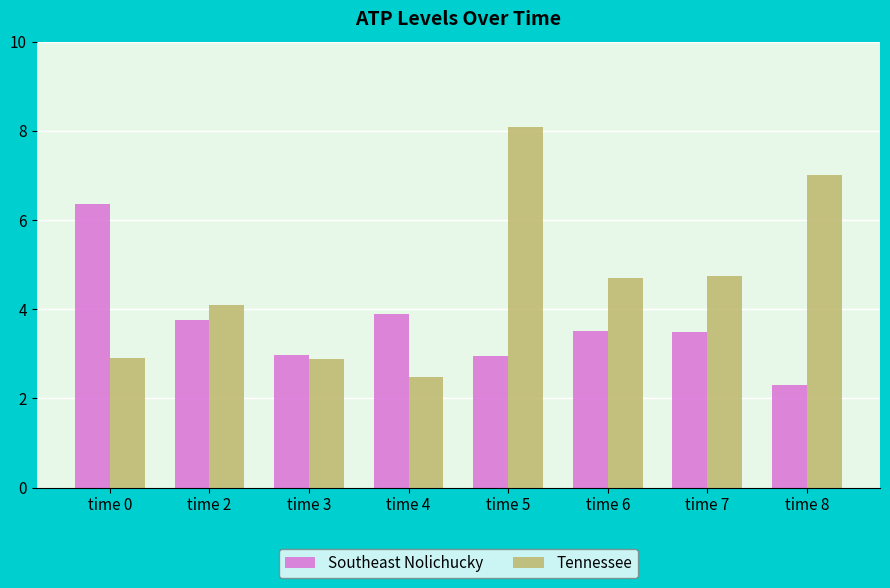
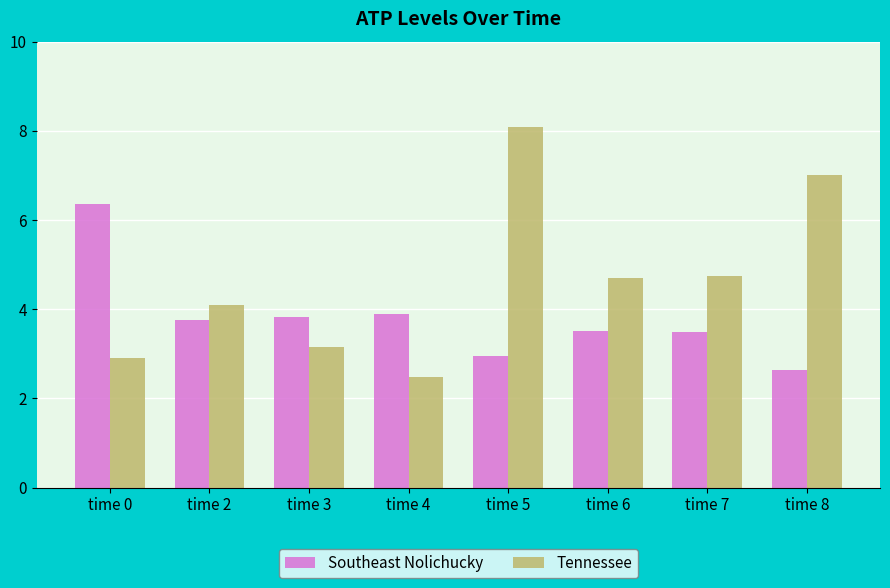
  {
    "Southeast Nolichucky": {
      "time 0": 6.4,
      "time 2": 3.8,
-     "time 3": 3.0,
+     "time 3": 3.8,
      "time 4": 3.9,
      "time 5": 3.0,
      "time 6": 3.5,
      "time 7": 3.5,
-     "time 8": 2.3
+     "time 8": 2.6
    },
    "Tennessee": {
      "time 0": 2.9,
      "time 2": 4.1,
-     "time 3": 2.9,
+     "time 3": 3.2,
      "time 4": 2.5,
      "time 5": 8.1,
      "time 6": 4.7,
      "time 7": 4.7,
      "time 8": 7.0
    }
  }
